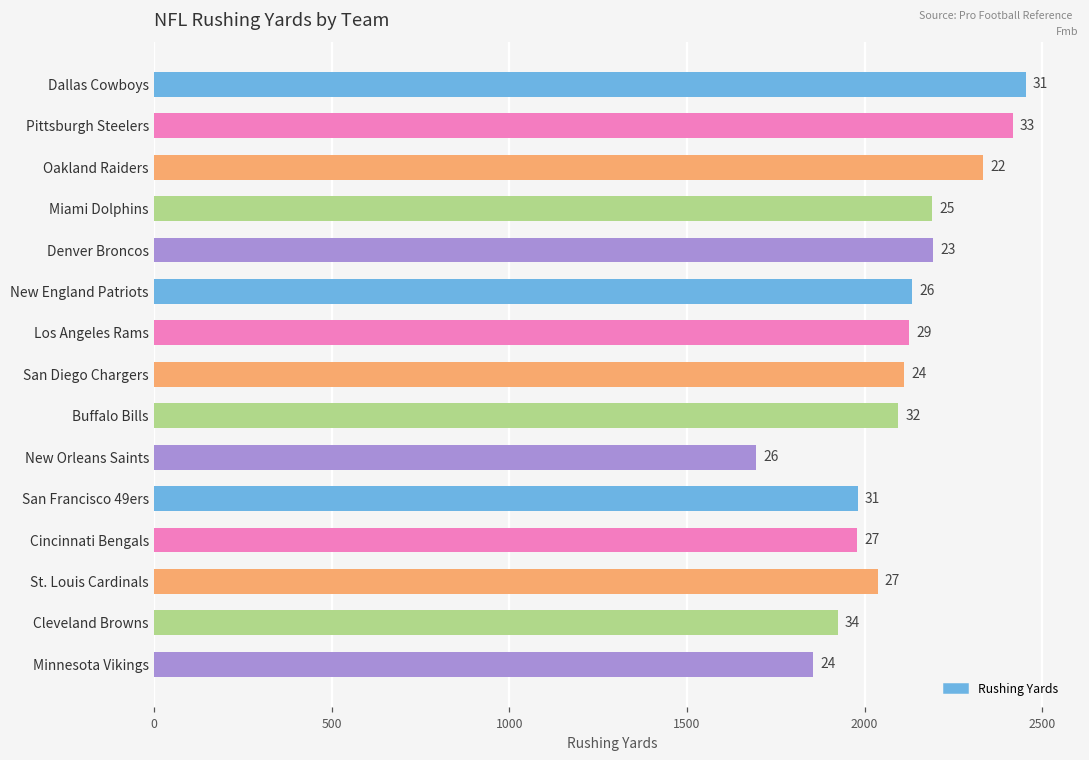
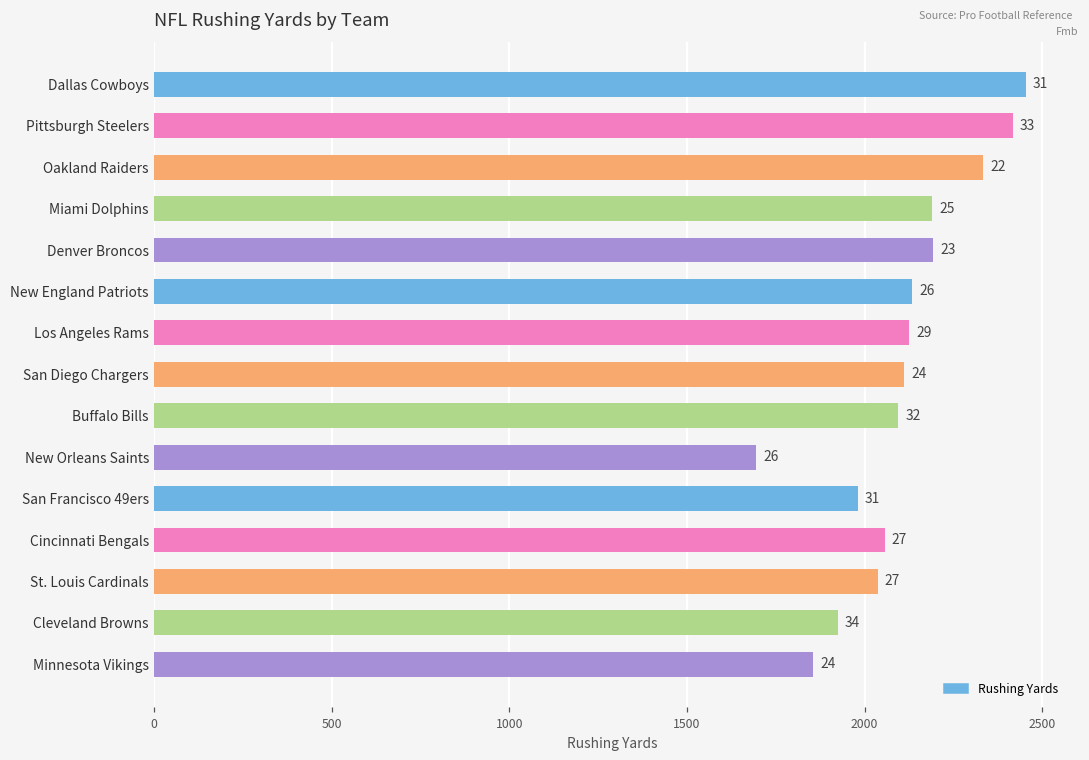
  {
-   "Cincinnati Bengals": 1980
+   "Cincinnati Bengals": 2060
  }
